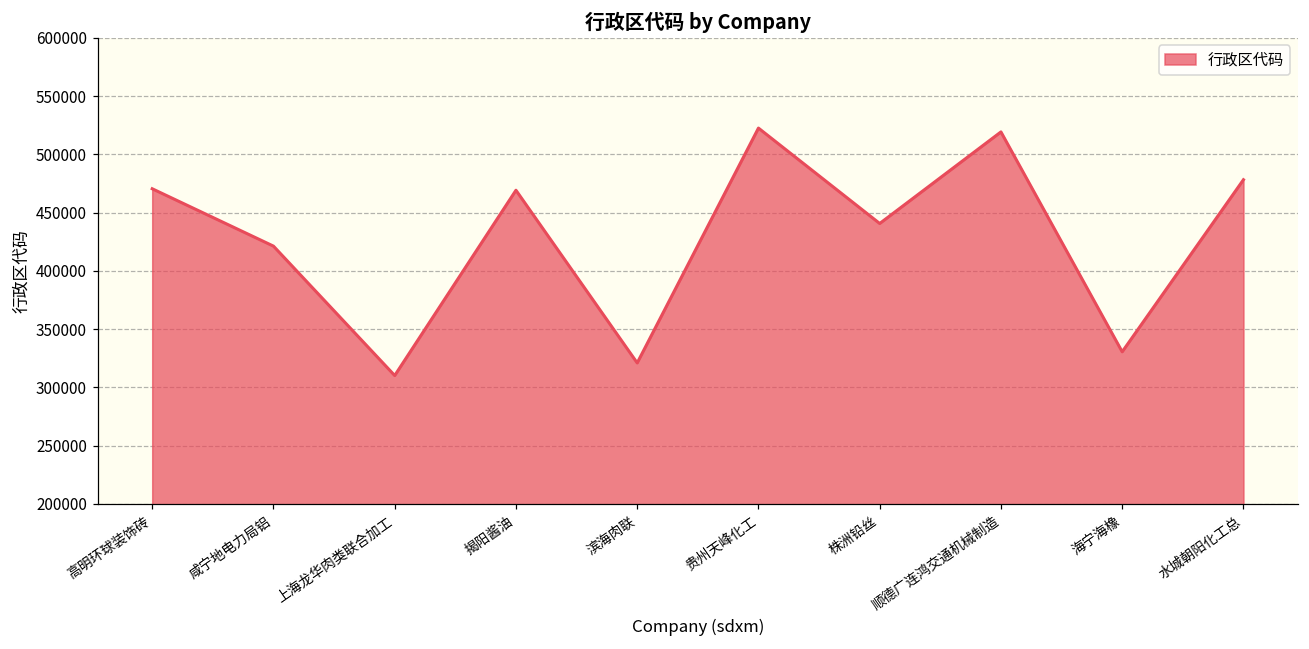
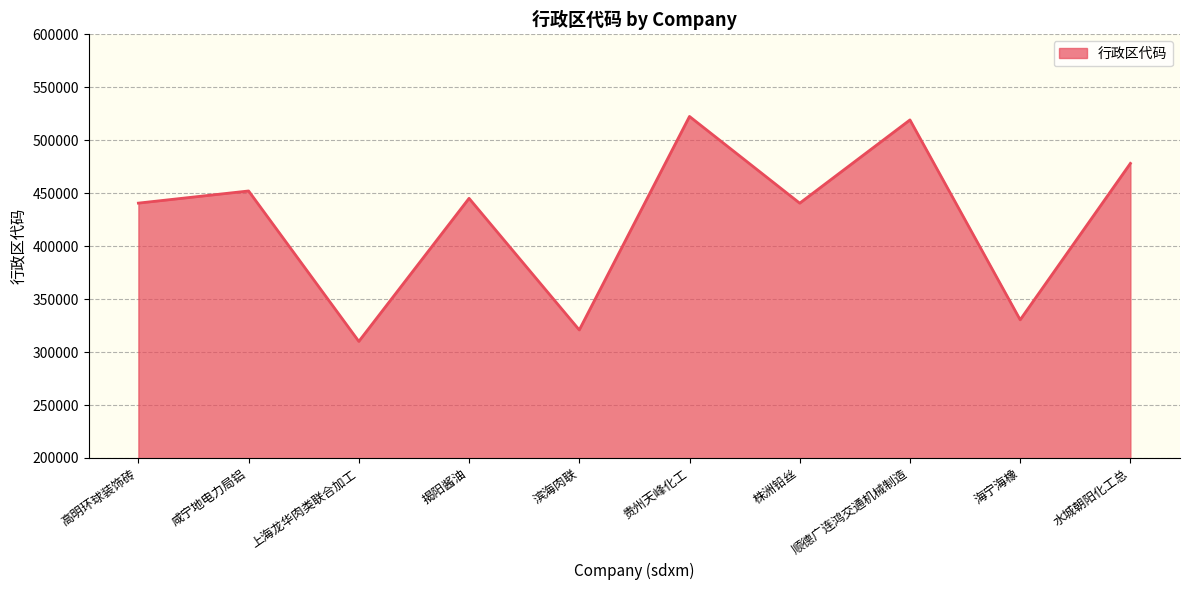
  {
-   "高明环球装饰砖": 470000,
-   "咸宁地电力局铝": 421000,
+   "高明环球装饰砖": 441000,
+   "咸宁地电力局铝": 452000,
    "上海龙华肉类联合加工": 310000,
-   "揭阳酱油": 469000,
+   "揭阳酱油": 445000,
    "滨海肉联": 321000,
    "贵州天峰化工": 523000,
    "株洲铅丝": 441000,
    "顺德广连鸿交通机械制造": 519000,
    "海宁海橡": 330000,
    "水城朝阳化工总": 478000
  }
